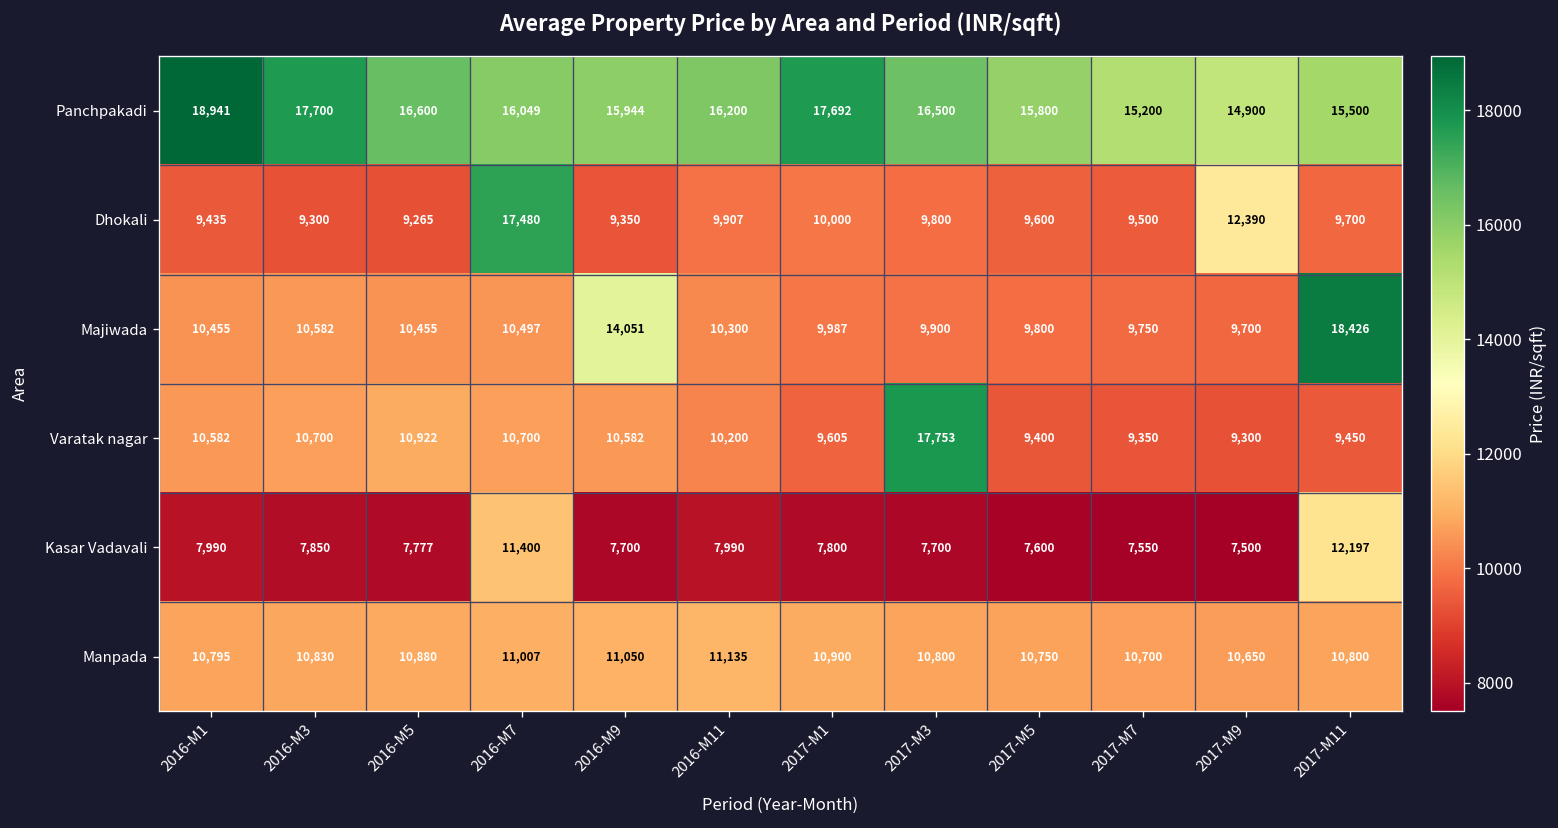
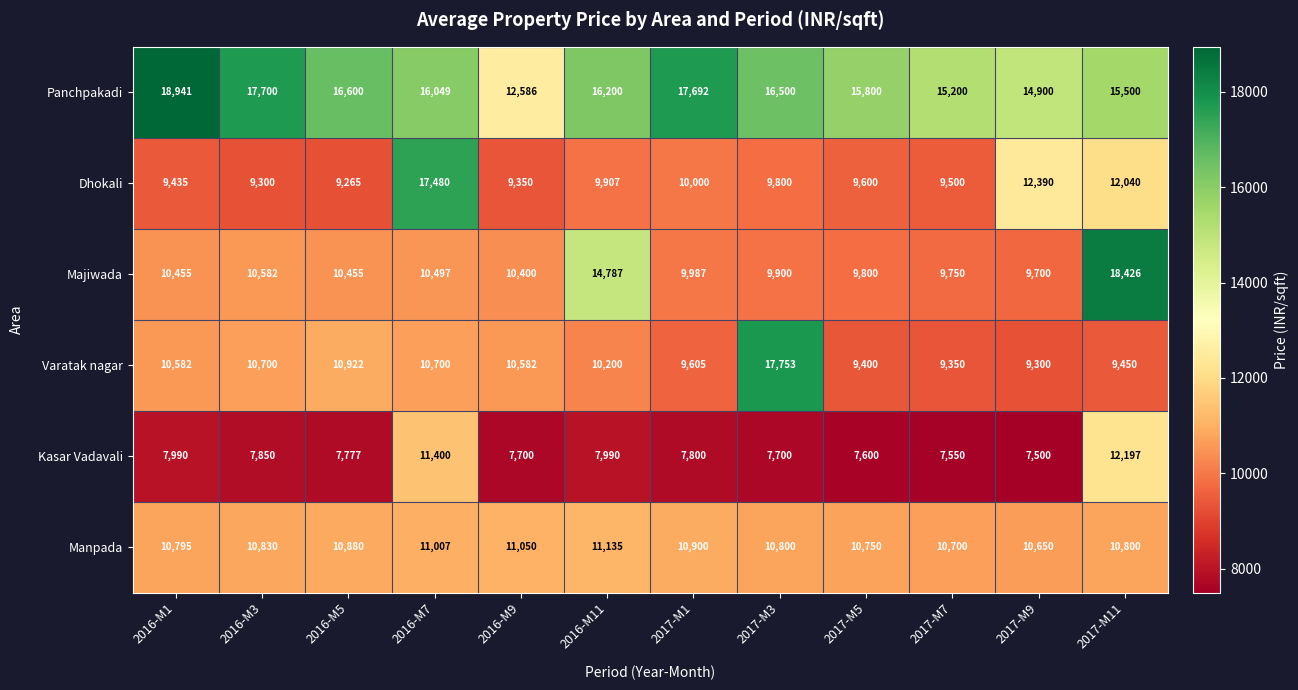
  {
    "Panchpakadi": {
      "2016-M1": "18,941",
      "2016-M3": "17,700",
      "2016-M5": "16,600",
      "2016-M7": "16,049",
-     "2016-M9": "15,944",
+     "2016-M9": "12,586",
      "2016-M11": "16,200",
      "2017-M1": "17,692",
      "2017-M3": "16,500",
      "2017-M5": "15,800",
      "2017-M7": "15,200",
      "2017-M9": "14,900",
      "2017-M11": "15,500"
    },
    "Dhokali": {
      "2016-M1": "9,435",
      "2016-M3": "9,300",
      "2016-M5": "9,265",
      "2016-M7": "17,480",
      "2016-M9": "9,350",
      "2016-M11": "9,907",
      "2017-M1": "10,000",
      "2017-M3": "9,800",
      "2017-M5": "9,600",
      "2017-M7": "9,500",
      "2017-M9": "12,390",
-     "2017-M11": "9,700"
+     "2017-M11": "12,040"
    },
    "Majiwada": {
      "2016-M1": "10,455",
      "2016-M3": "10,582",
      "2016-M5": "10,455",
      "2016-M7": "10,497",
-     "2016-M9": "14,051",
-     "2016-M11": "10,300",
+     "2016-M9": "10,400",
+     "2016-M11": "14,787",
      "2017-M1": "9,987",
      "2017-M3": "9,900",
      "2017-M5": "9,800",
      "2017-M7": "9,750",
      "2017-M9": "9,700",
      "2017-M11": "18,426"
    },
    "Varatak nagar": {
      "2016-M1": "10,582",
      "2016-M3": "10,700",
      "2016-M5": "10,922",
      "2016-M7": "10,700",
      "2016-M9": "10,582",
      "2016-M11": "10,200",
      "2017-M1": "9,605",
      "2017-M3": "17,753",
      "2017-M5": "9,400",
      "2017-M7": "9,350",
      "2017-M9": "9,300",
      "2017-M11": "9,450"
    },
    "Kasar Vadavali": {
      "2016-M1": "7,990",
      "2016-M3": "7,850",
      "2016-M5": "7,777",
      "2016-M7": "11,400",
      "2016-M9": "7,700",
      "2016-M11": "7,990",
      "2017-M1": "7,800",
      "2017-M3": "7,700",
      "2017-M5": "7,600",
      "2017-M7": "7,550",
      "2017-M9": "7,500",
      "2017-M11": "12,197"
    },
    "Manpada": {
      "2016-M1": "10,795",
      "2016-M3": "10,830",
      "2016-M5": "10,880",
      "2016-M7": "11,007",
      "2016-M9": "11,050",
      "2016-M11": "11,135",
      "2017-M1": "10,900",
      "2017-M3": "10,800",
      "2017-M5": "10,750",
      "2017-M7": "10,700",
      "2017-M9": "10,650",
      "2017-M11": "10,800"
    }
  }
